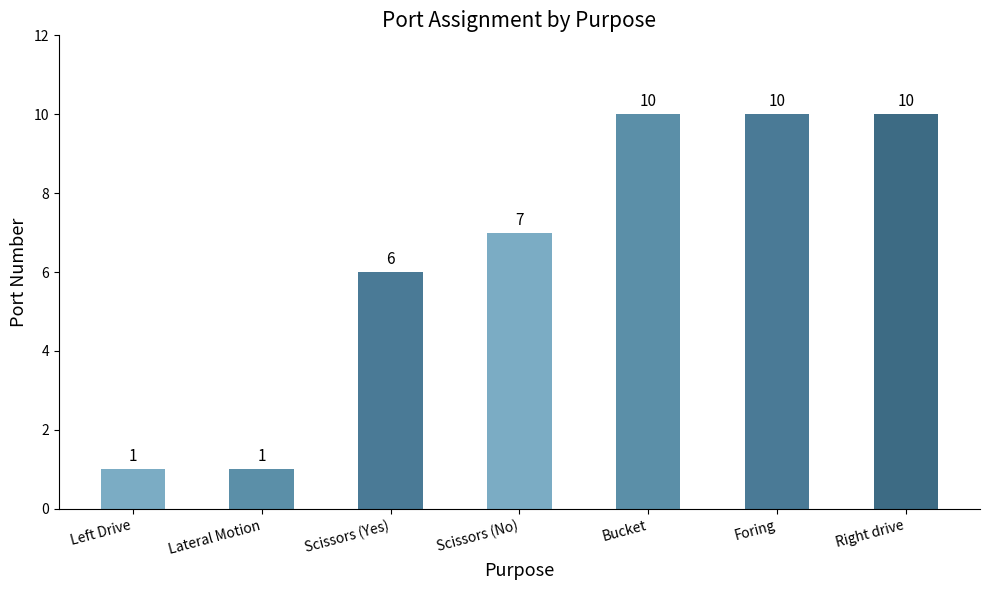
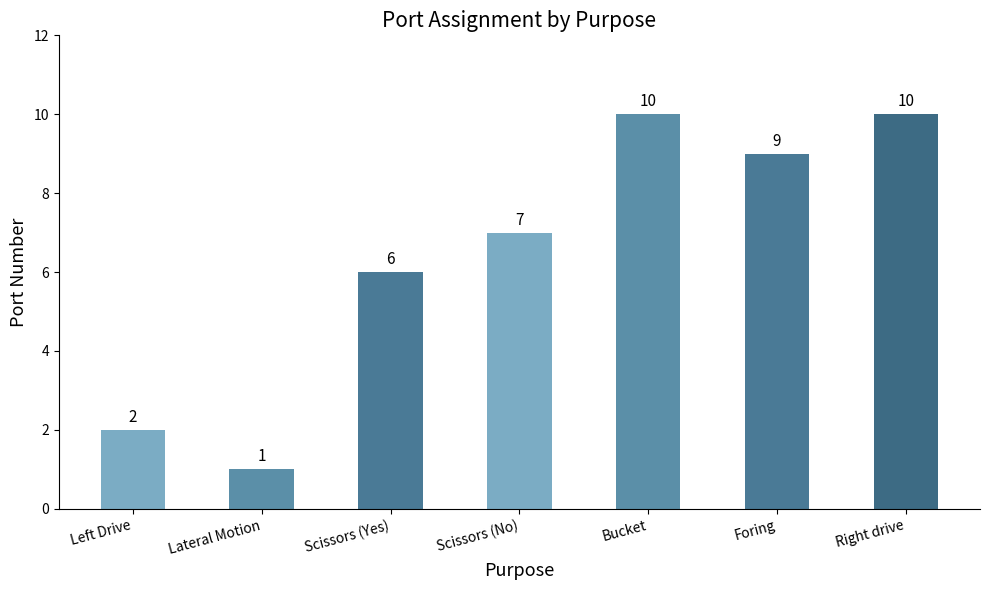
  {
-   "Left Drive": 1,
+   "Left Drive": 2,
    "Lateral Motion": 1,
    "Scissors (Yes)": 6,
    "Scissors (No)": 7,
    "Bucket": 10,
-   "Foring": 10,
+   "Foring": 9,
    "Right drive": 10
  }
